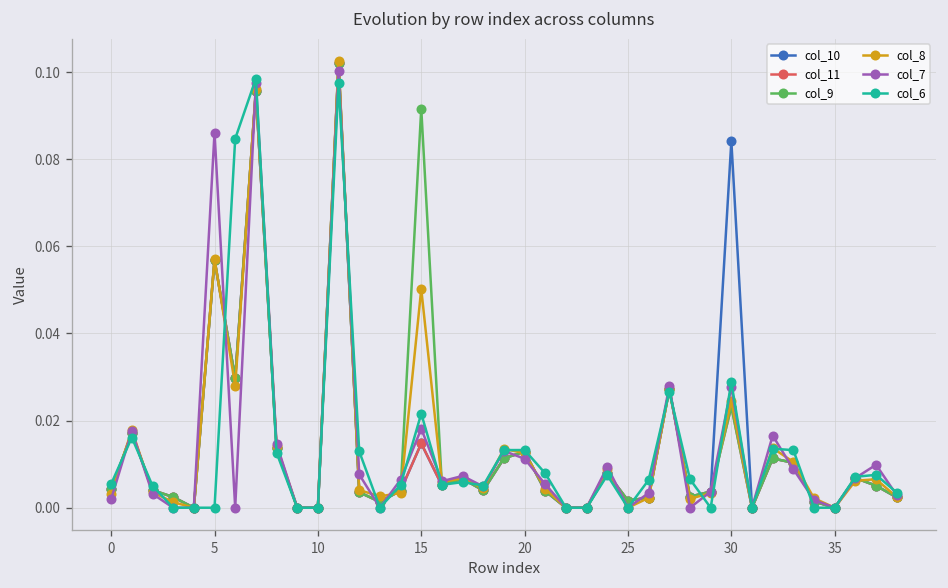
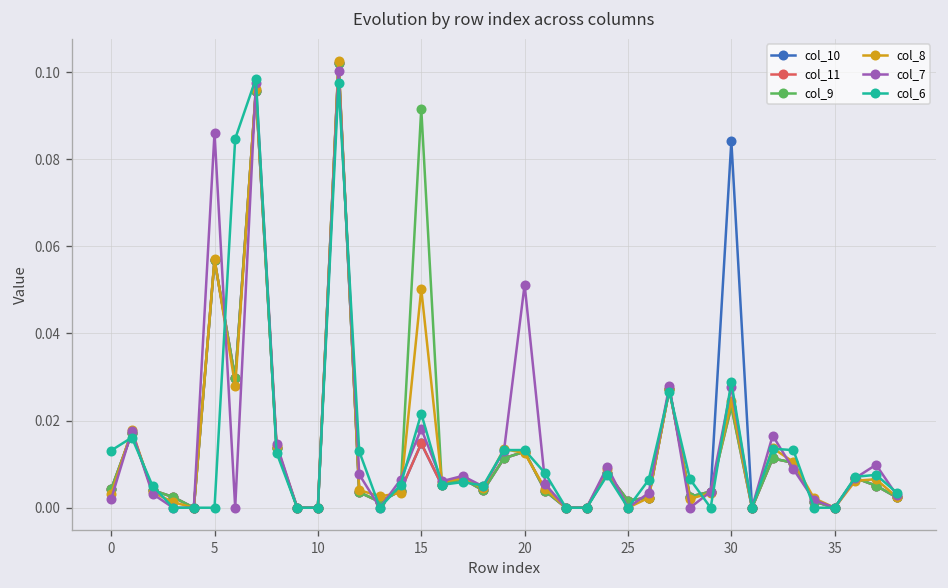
  {
    "col_10": {
      "30": 0.084
    },
    "col_9": {
      "15": 0.092
    },
    "col_8": {
      "0": 0.003,
      "15": 0.050,
      "30": 0.025
    },
    "col_7": {
      "0": 0.002,
      "5": 0.086,
      "15": 0.018,
-     "20": 0.011,
+     "20": 0.051,
      "30": 0.028
    },
    "col_6": {
-     "0": 0.005,
+     "0": 0.013,
      "5": 0.000,
      "15": 0.022,
      "30": 0.029
    }
  }
